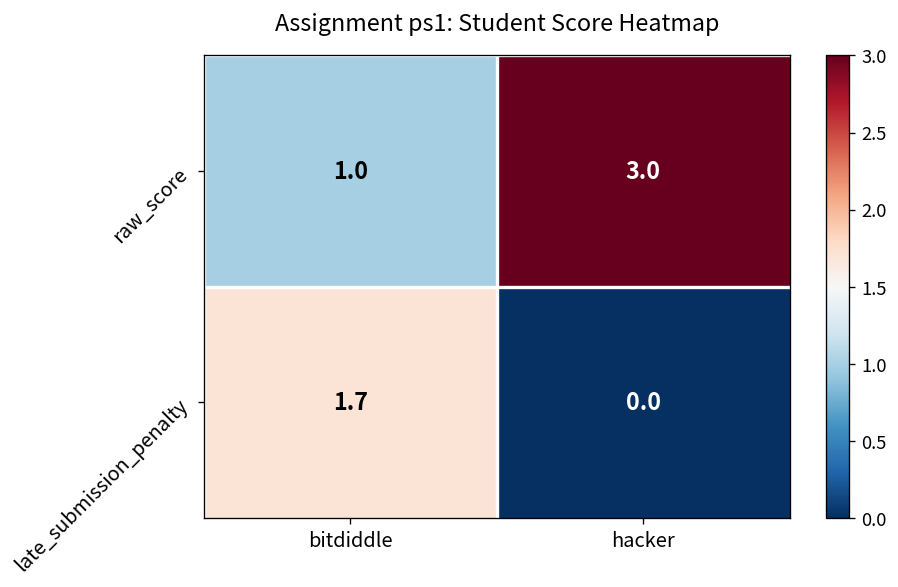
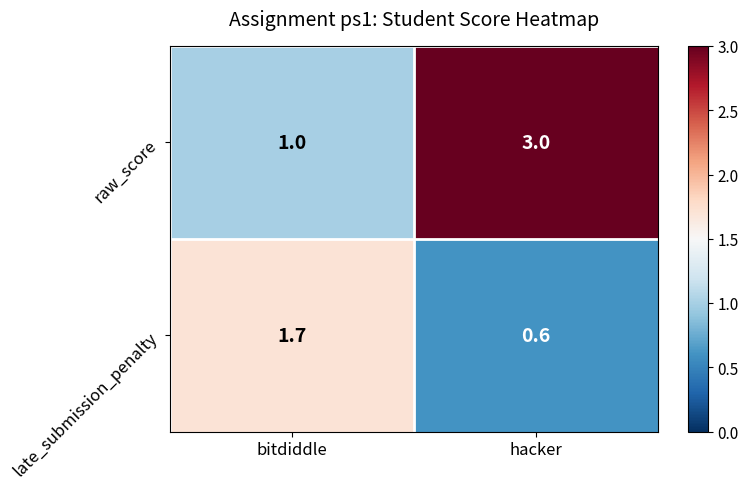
  {
    "raw_score": {
      "bitdiddle": 1.0,
      "hacker": 3.0
    },
    "late_submission_penalty": {
      "bitdiddle": 1.7,
-     "hacker": 0.0
+     "hacker": 0.6
    }
  }
